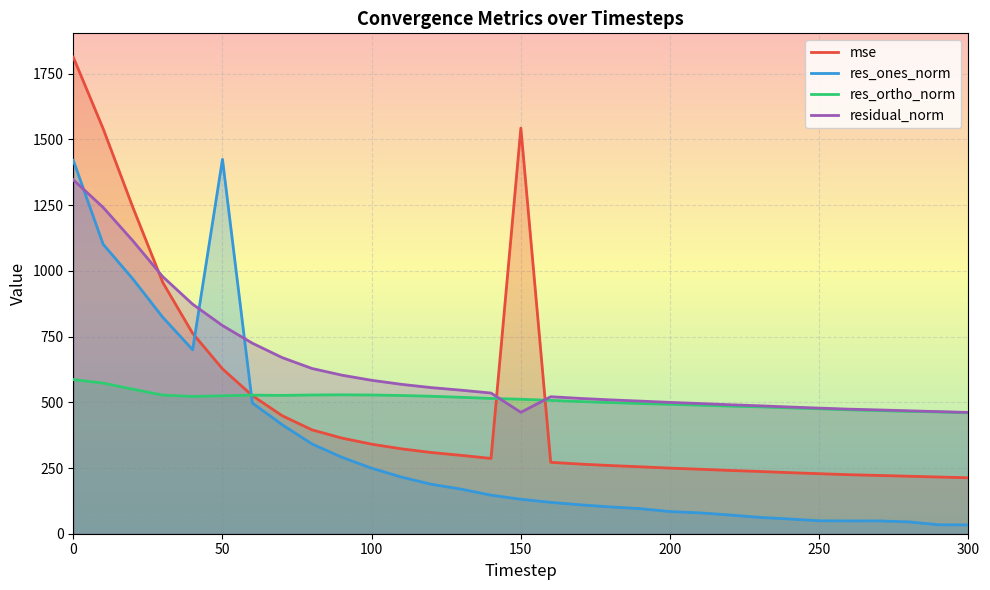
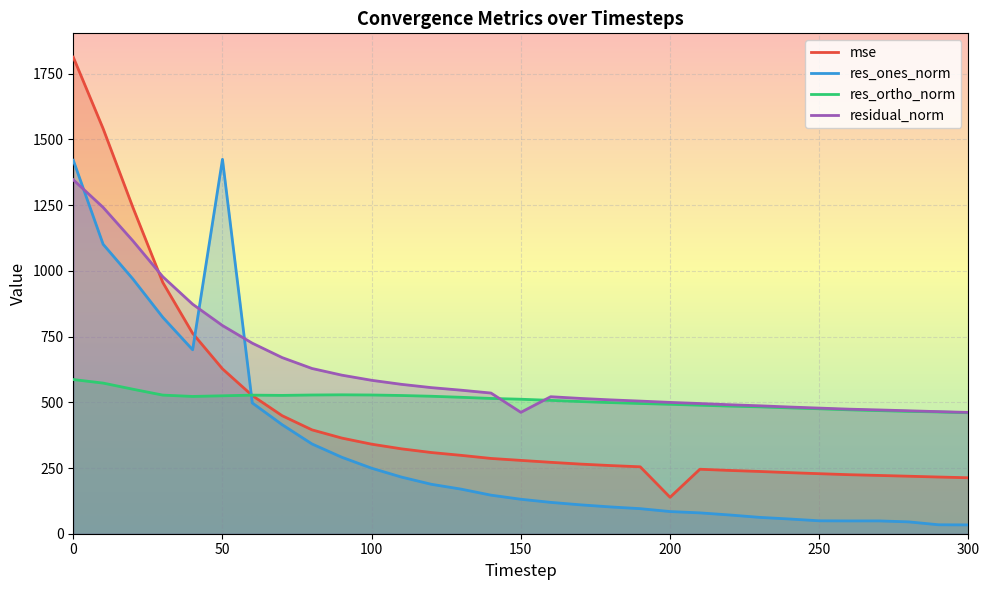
  {
    "mse": {
      "0": 1810,
      "50": 630,
      "100": 340,
-     "150": 1540,
-     "200": 250,
+     "150": 280,
+     "200": 140,
      "250": 230,
      "300": 210
    },
    "res_ones_norm": {
      "0": 1420,
      "50": 1420,
      "100": 250,
      "150": 130,
      "200": 80,
      "250": 50,
      "300": 30
    },
    "res_ortho_norm": {
      "0": 590,
      "50": 520,
      "100": 530,
      "150": 510
    },
    "residual_norm": {
      "0": 1350,
      "50": 790,
      "100": 580,
      "150": 460
    }
  }
